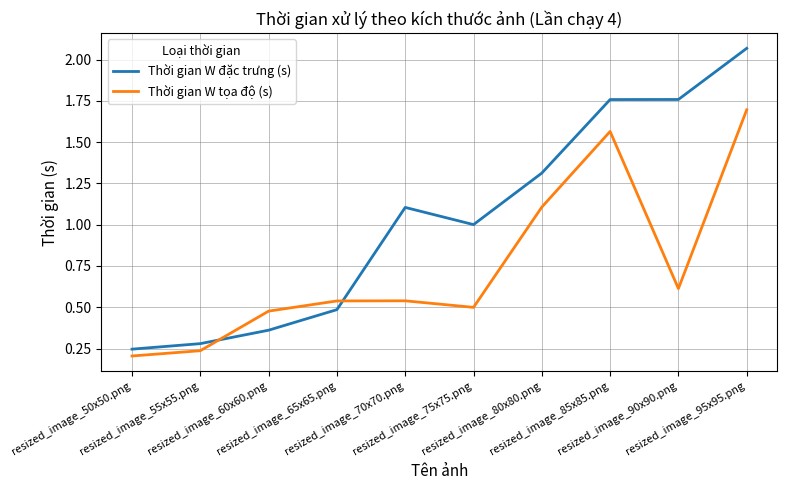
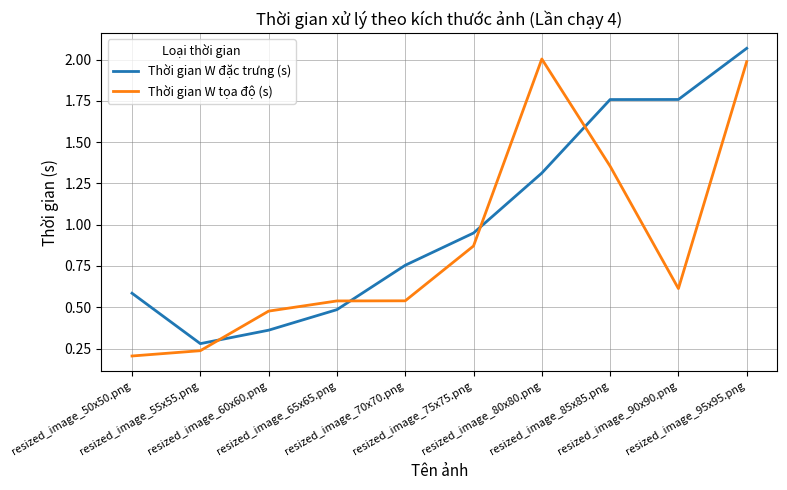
  {
    "Thời gian W đặc trưng (s)": {
-     "resized_image_50x50.png": 0.25,
+     "resized_image_50x50.png": 0.58,
      "resized_image_55x55.png": 0.28,
      "resized_image_60x60.png": 0.36,
      "resized_image_65x65.png": 0.49,
-     "resized_image_70x70.png": 1.10,
-     "resized_image_75x75.png": 1.00,
+     "resized_image_70x70.png": 0.75,
+     "resized_image_75x75.png": 0.95,
      "resized_image_80x80.png": 1.31,
      "resized_image_85x85.png": 1.76,
      "resized_image_90x90.png": 1.76,
      "resized_image_95x95.png": 2.07
    },
    "Thời gian W tọa độ (s)": {
      "resized_image_50x50.png": 0.20,
      "resized_image_55x55.png": 0.24,
      "resized_image_60x60.png": 0.48,
      "resized_image_65x65.png": 0.54,
      "resized_image_70x70.png": 0.54,
-     "resized_image_75x75.png": 0.50,
-     "resized_image_80x80.png": 1.11,
-     "resized_image_85x85.png": 1.56,
+     "resized_image_75x75.png": 0.87,
+     "resized_image_80x80.png": 2.00,
+     "resized_image_85x85.png": 1.35,
      "resized_image_90x90.png": 0.61,
-     "resized_image_95x95.png": 1.70
+     "resized_image_95x95.png": 1.99
    }
  }
